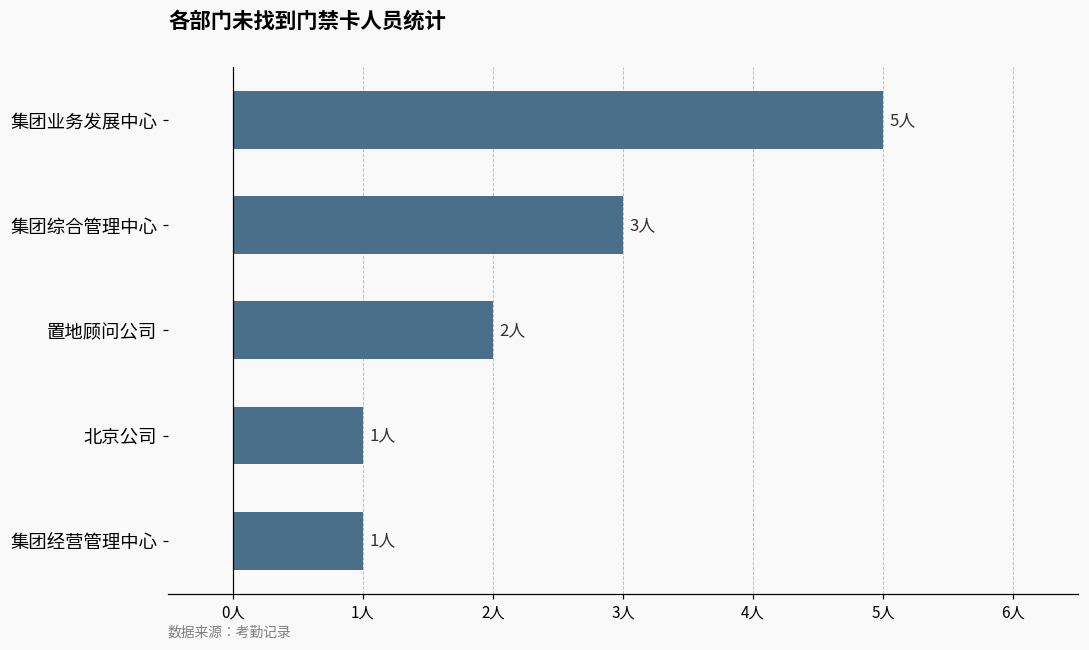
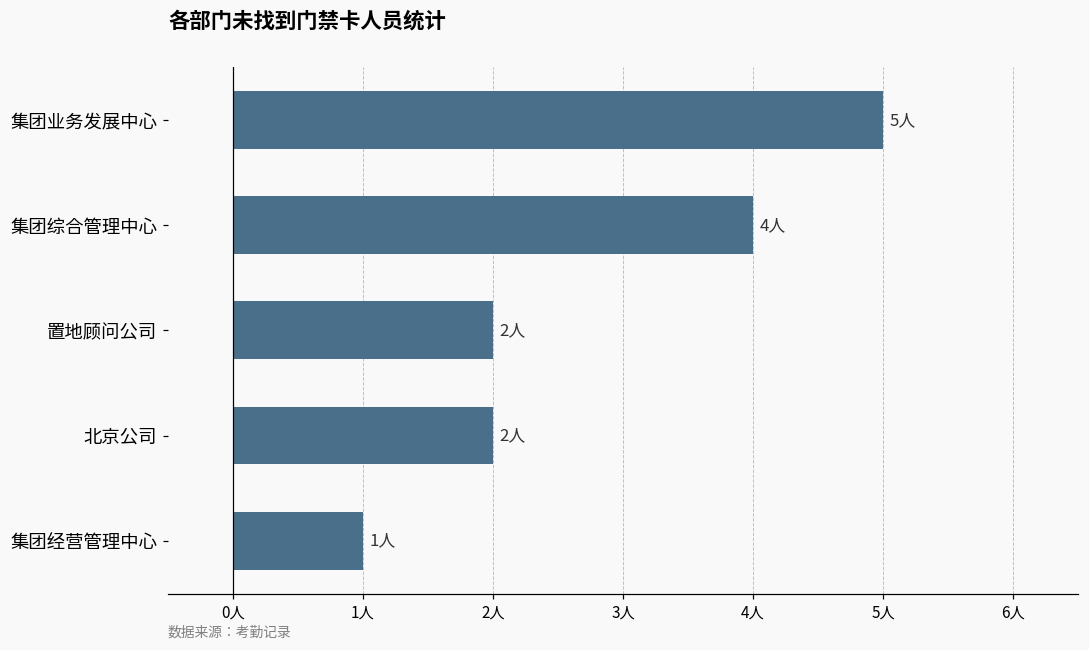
  {
    "集团业务发展中心": "5人",
-   "集团综合管理中心": "3人",
+   "集团综合管理中心": "4人",
    "置地顾问公司": "2人",
-   "北京公司": "1人",
+   "北京公司": "2人",
    "集团经营管理中心": "1人"
  }
